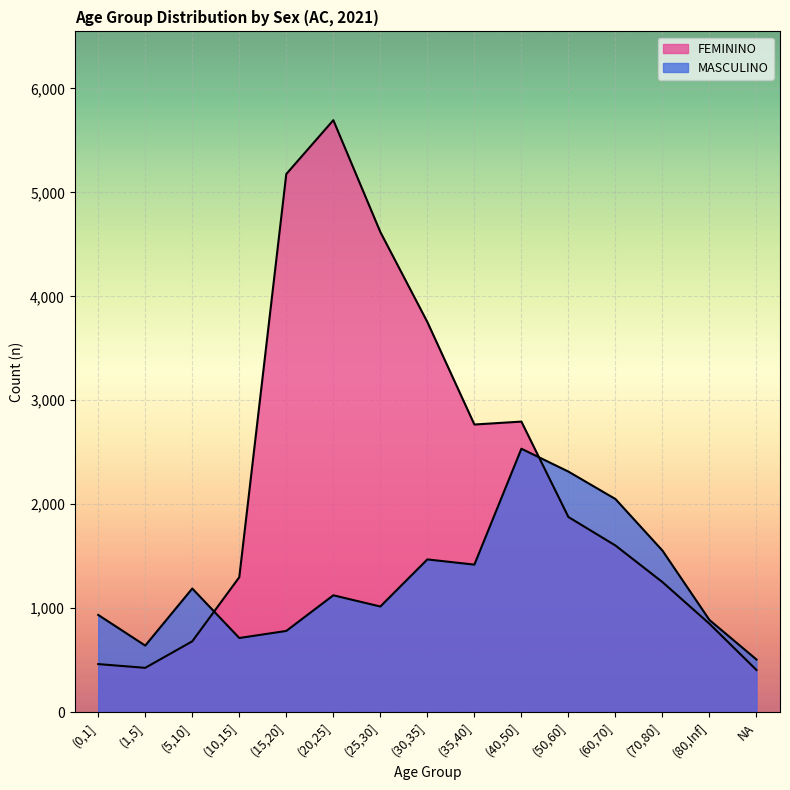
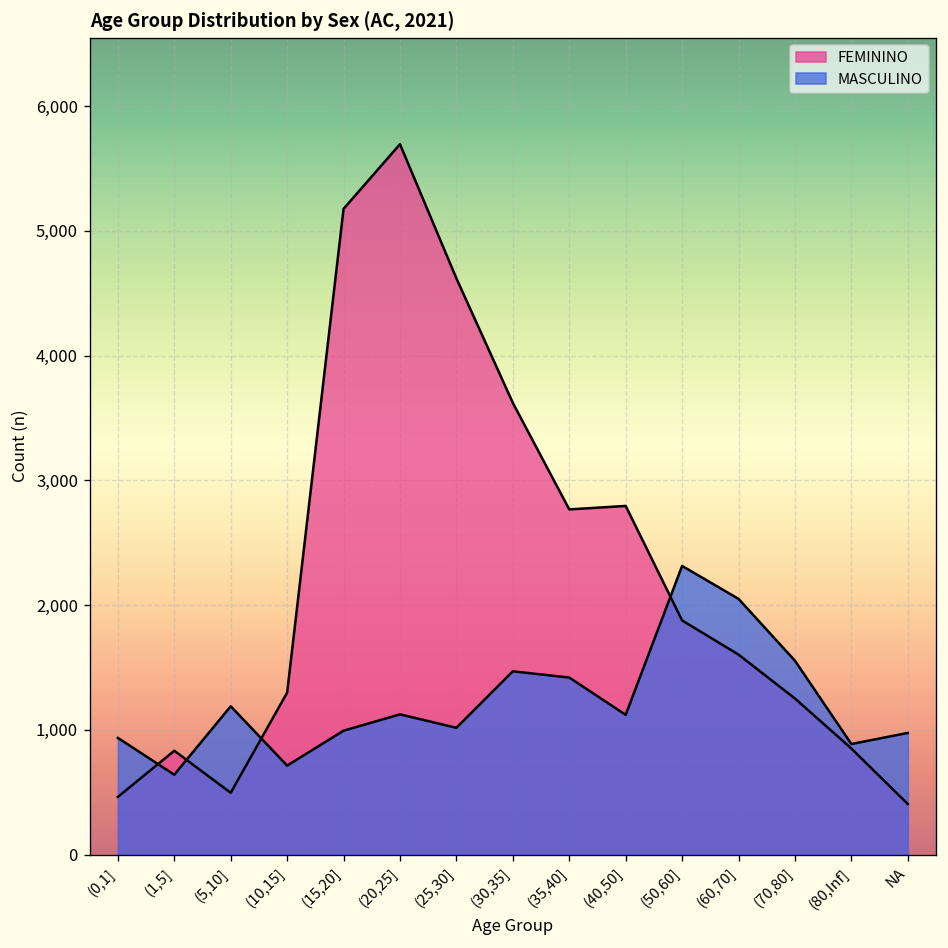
  {
    "FEMININO": {
      "(0,1]": "460",
-     "(1,5]": "430",
-     "(5,10]": "680",
+     "(1,5]": "830",
+     "(5,10]": "500",
      "(10,15]": "1,300",
      "(15,20]": "5,180",
      "(20,25]": "5,700",
      "(25,30]": "4,620",
-     "(30,35]": "3,750",
+     "(30,35]": "3,620",
      "(35,40]": "2,770",
      "(40,50]": "2,800",
      "(50,60]": "1,880",
      "(60,70]": "1,600",
      "(70,80]": "1,250",
      "(80,Inf]": "850",
      "NA": "410"
    },
    "MASCULINO": {
      "(0,1]": "940",
      "(1,5]": "640",
      "(5,10]": "1,190",
      "(10,15]": "710",
-     "(15,20]": "780",
+     "(15,20]": "990",
      "(20,25]": "1,120",
      "(25,30]": "1,020",
      "(30,35]": "1,470",
      "(35,40]": "1,420",
-     "(40,50]": "2,530",
+     "(40,50]": "1,120",
      "(50,60]": "2,310",
      "(60,70]": "2,050",
      "(70,80]": "1,550",
      "(80,Inf]": "890",
-     "NA": "510"
+     "NA": "980"
    }
  }
